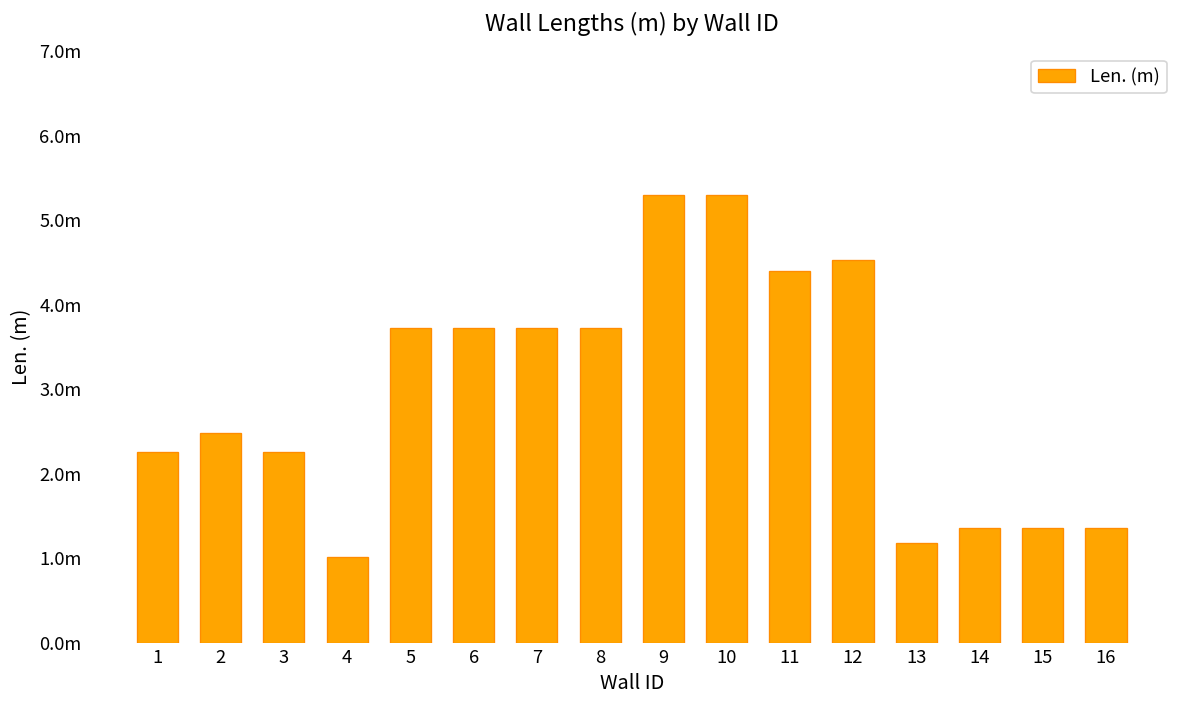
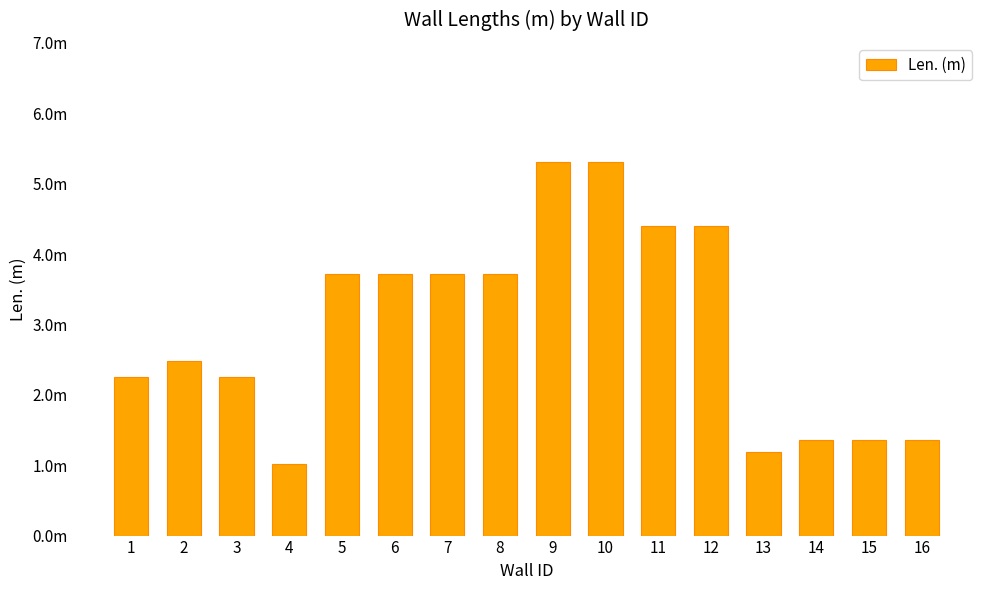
  {
    "1": "2.3m",
    "2": "2.5m",
    "3": "2.3m",
    "4": "1.0m",
    "5": "3.7m",
    "6": "3.7m",
    "7": "3.7m",
    "8": "3.7m",
    "9": "5.3m",
    "10": "5.3m",
    "11": "4.4m",
-   "12": "4.5m",
+   "12": "4.4m",
    "13": "1.2m",
    "14": "1.4m",
    "15": "1.4m",
    "16": "1.4m"
  }
